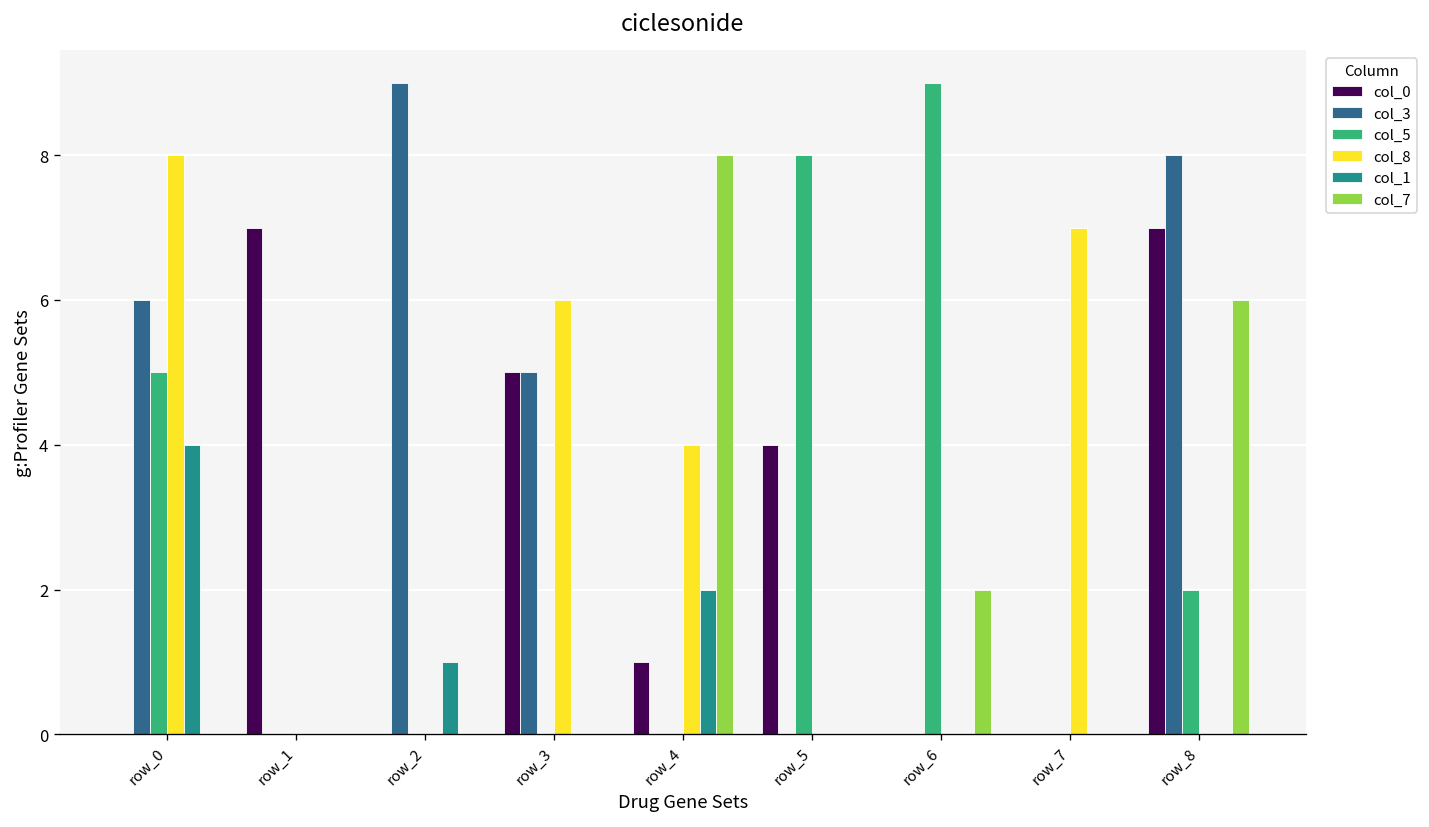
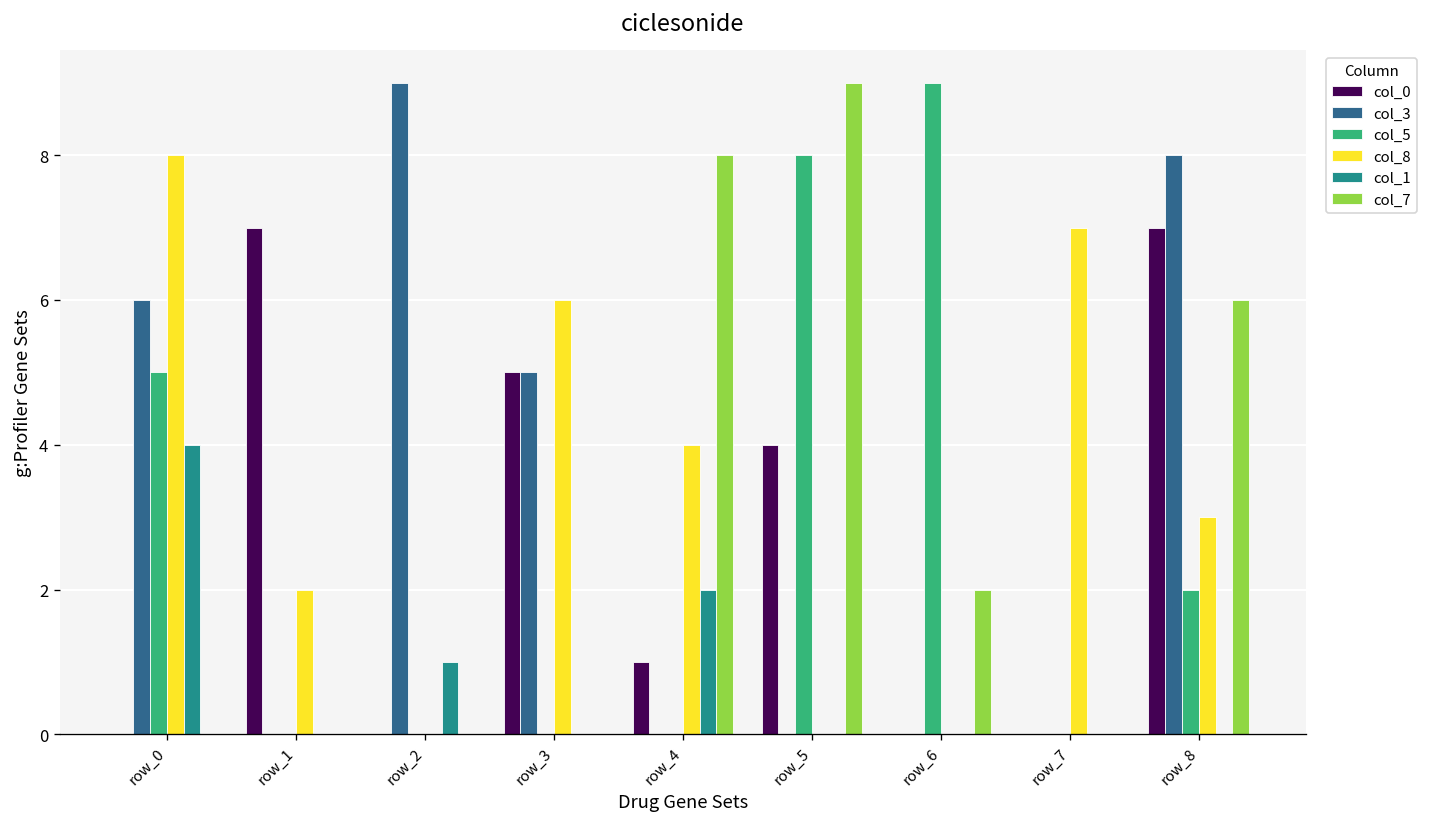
  {
    "col_0": {
      "row_0": 0,
      "row_1": 7,
      "row_2": 0,
      "row_3": 5,
      "row_4": 1,
      "row_5": 4,
      "row_6": 0,
      "row_7": 0,
      "row_8": 7
    },
    "col_8": {
      "row_0": 8,
-     "row_1": 0,
+     "row_1": 2,
      "row_2": 0,
      "row_3": 6,
      "row_4": 4,
      "row_5": 0,
      "row_6": 0,
      "row_7": 7,
-     "row_8": 0
+     "row_8": 3
    },
    "col_7": {
      "row_0": 0,
      "row_1": 0,
      "row_2": 0,
      "row_3": 0,
      "row_4": 8,
-     "row_5": 0,
+     "row_5": 9,
      "row_6": 2,
      "row_7": 0,
      "row_8": 6
    }
  }
